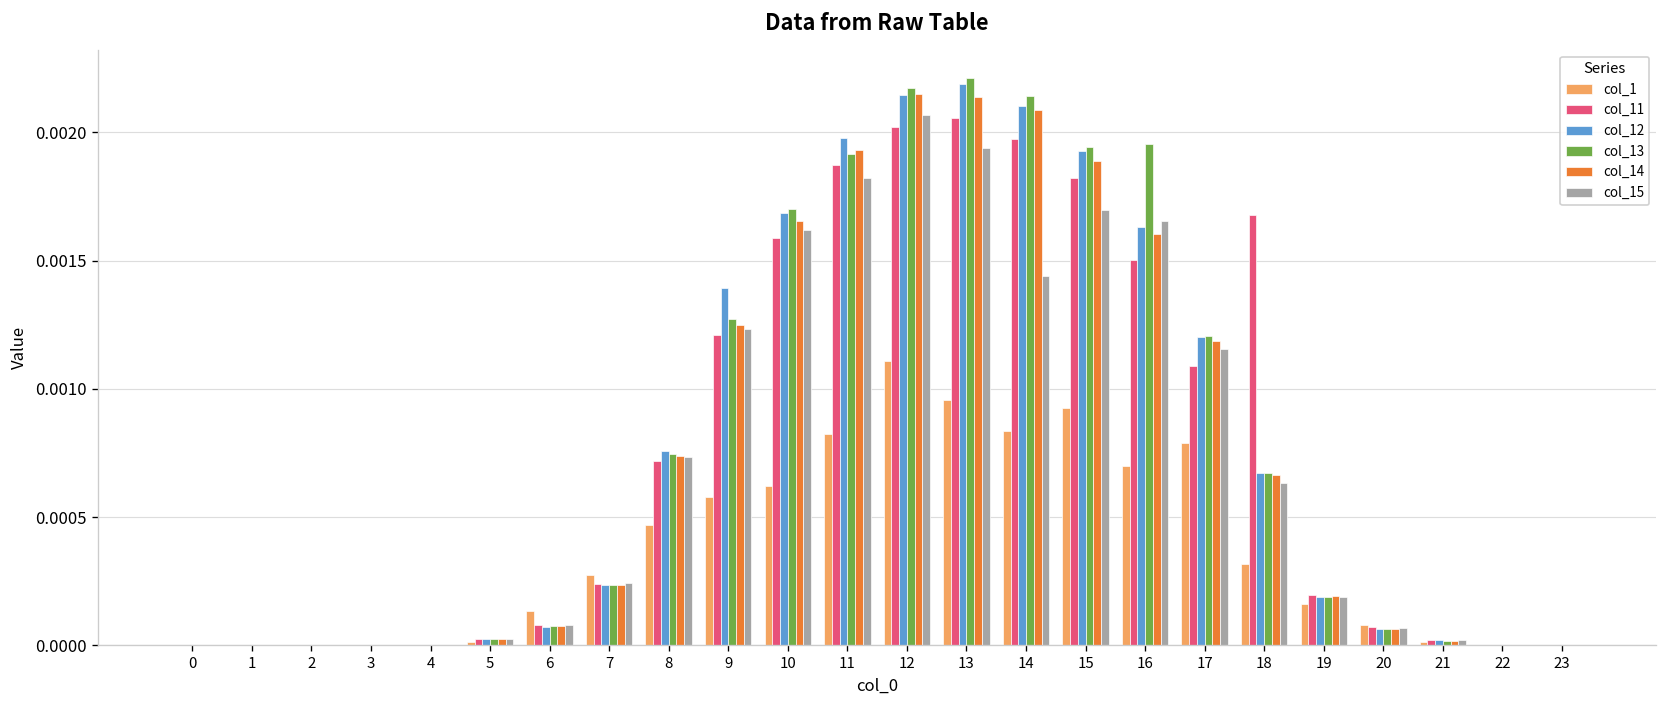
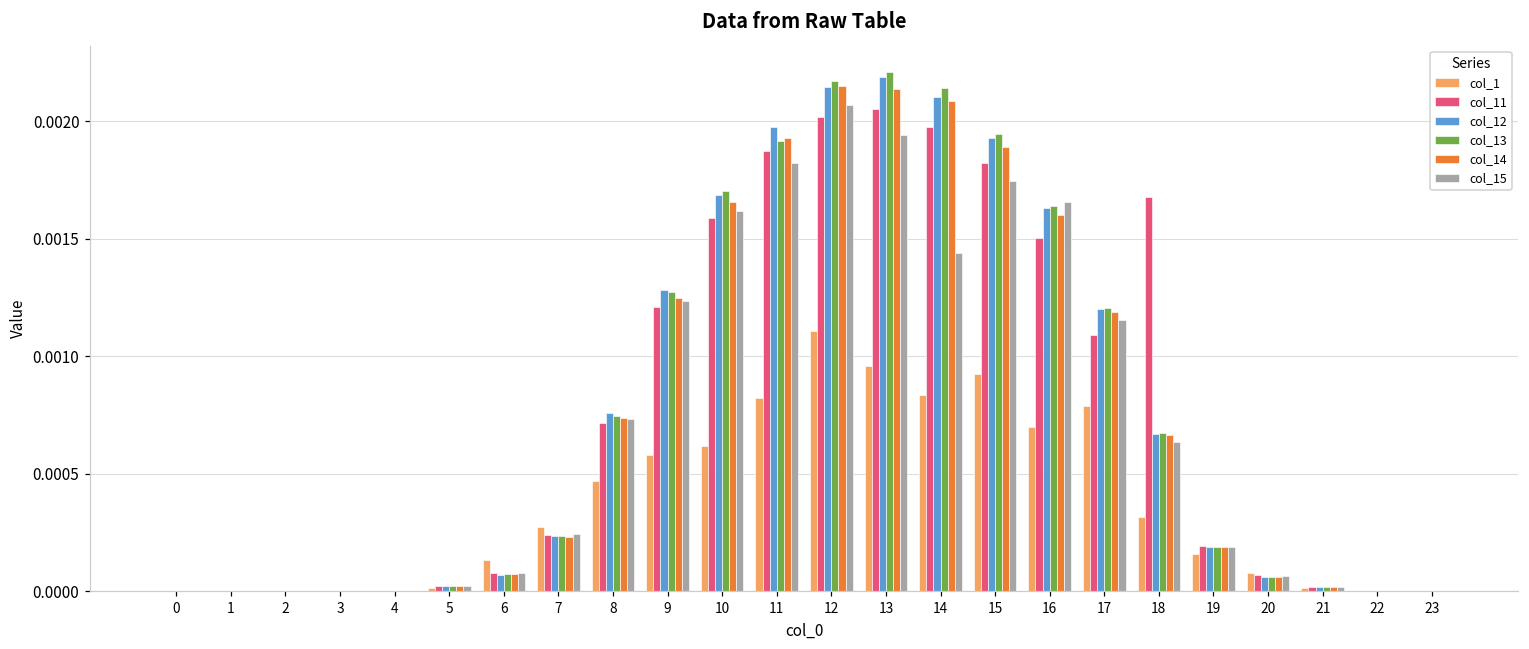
  {
    "col_1": {
      "0": 0.00000,
      "1": 0.00000,
      "2": 0.00000,
      "3": 0.00000,
      "4": 0.00000,
      "5": 0.00001,
      "6": 0.00013,
      "7": 0.00028,
      "8": 0.00047,
      "9": 0.00058,
      "10": 0.00062,
      "11": 0.00082,
      "12": 0.00111,
      "13": 0.00096,
      "14": 0.00084,
      "15": 0.00093,
      "16": 0.00070,
      "17": 0.00079,
      "18": 0.00032,
      "19": 0.00016,
      "20": 0.00008,
      "21": 0.00001,
      "23": 0.00000
    },
    "col_11": {
      "0": 0.00000,
      "1": 0.00000,
      "2": 0.00000,
      "3": 0.00000,
      "4": 0.00000,
      "5": 0.00002,
      "6": 0.00008,
      "7": 0.00024,
      "8": 0.00072,
      "9": 0.00121,
      "10": 0.00159,
      "11": 0.00187,
      "12": 0.00202,
      "13": 0.00205,
      "14": 0.00198,
      "15": 0.00182,
      "16": 0.00150,
      "17": 0.00109,
      "18": 0.00168,
      "19": 0.00019,
      "20": 0.00007,
      "21": 0.00002,
      "23": 0.00000
    },
    "col_12": {
      "0": 0.00000,
      "1": 0.00000,
      "2": 0.00000,
      "3": 0.00000,
      "4": 0.00000,
      "5": 0.00002,
      "6": 0.00007,
      "7": 0.00024,
      "8": 0.00076,
-     "9": 0.00139,
+     "9": 0.00128,
      "10": 0.00168,
      "11": 0.00198,
      "12": 0.00215,
      "13": 0.00219,
      "14": 0.00210,
      "15": 0.00193,
      "16": 0.00163,
      "17": 0.00120,
      "18": 0.00067,
      "19": 0.00019,
      "20": 0.00006,
      "21": 0.00002,
      "23": 0.00000
    },
    "col_13": {
      "0": 0.00000,
      "1": 0.00000,
      "2": 0.00000,
      "3": 0.00000,
      "4": 0.00000,
      "5": 0.00002,
      "6": 0.00007,
      "7": 0.00023,
      "8": 0.00074,
      "9": 0.00127,
      "10": 0.00170,
      "11": 0.00191,
      "12": 0.00217,
      "13": 0.00221,
      "14": 0.00214,
      "15": 0.00194,
-     "16": 0.00195,
+     "16": 0.00164,
      "17": 0.00121,
      "18": 0.00067,
      "19": 0.00019,
      "20": 0.00006,
      "21": 0.00002,
      "23": 0.00000
    },
    "col_14": {
      "0": 0.00000,
      "1": 0.00000,
      "2": 0.00000,
      "3": 0.00000,
      "4": 0.00000,
      "5": 0.00002,
      "6": 0.00007,
      "7": 0.00023,
      "8": 0.00074,
      "9": 0.00125,
      "10": 0.00166,
      "11": 0.00193,
      "12": 0.00215,
      "13": 0.00214,
      "14": 0.00209,
      "15": 0.00189,
      "16": 0.00160,
      "17": 0.00119,
      "18": 0.00066,
      "19": 0.00019,
      "20": 0.00006,
      "21": 0.00002,
      "23": 0.00000
    },
    "col_15": {
      "0": 0.00000,
      "1": 0.00000,
      "2": 0.00000,
      "3": 0.00000,
      "4": 0.00000,
      "5": 0.00002,
      "6": 0.00008,
      "7": 0.00024,
      "8": 0.00073,
      "9": 0.00123,
      "10": 0.00162,
      "11": 0.00182,
      "12": 0.00207,
      "13": 0.00194,
      "14": 0.00144,
-     "15": 0.00170,
+     "15": 0.00174,
      "16": 0.00166,
      "17": 0.00116,
      "18": 0.00063,
      "19": 0.00019,
      "20": 0.00007,
      "21": 0.00002,
      "23": 0.00000
    }
  }
